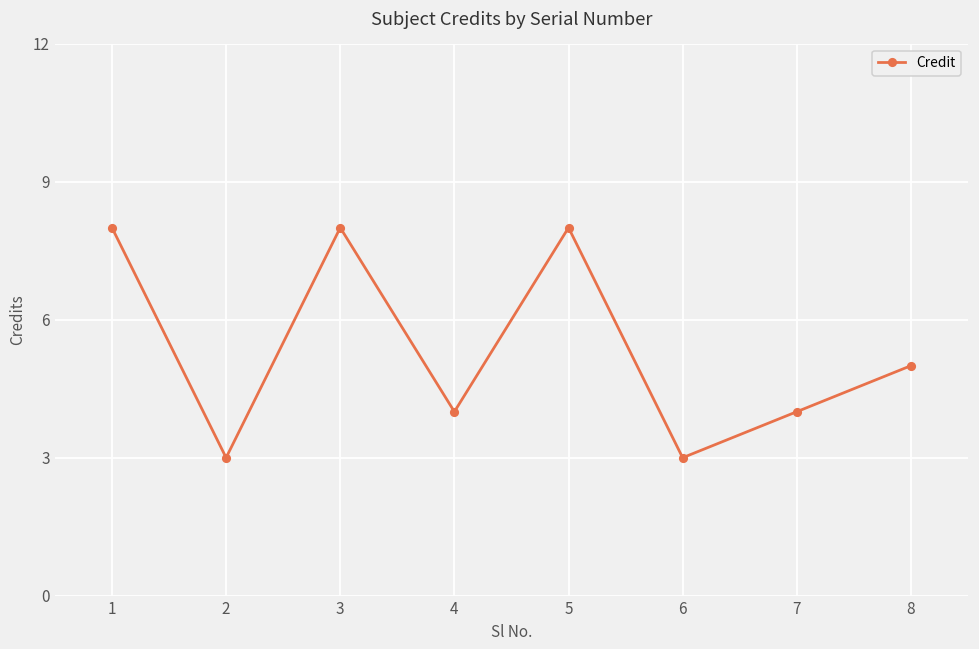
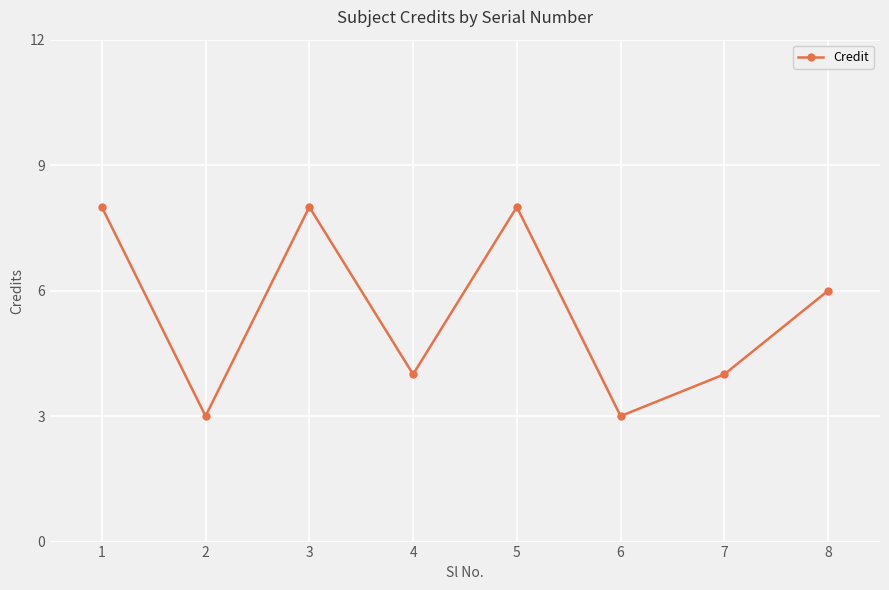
  {
    "1": 8,
    "2": 3,
    "3": 8,
    "4": 4,
    "5": 8,
    "6": 3,
    "7": 4,
-   "8": 5
+   "8": 6
  }
